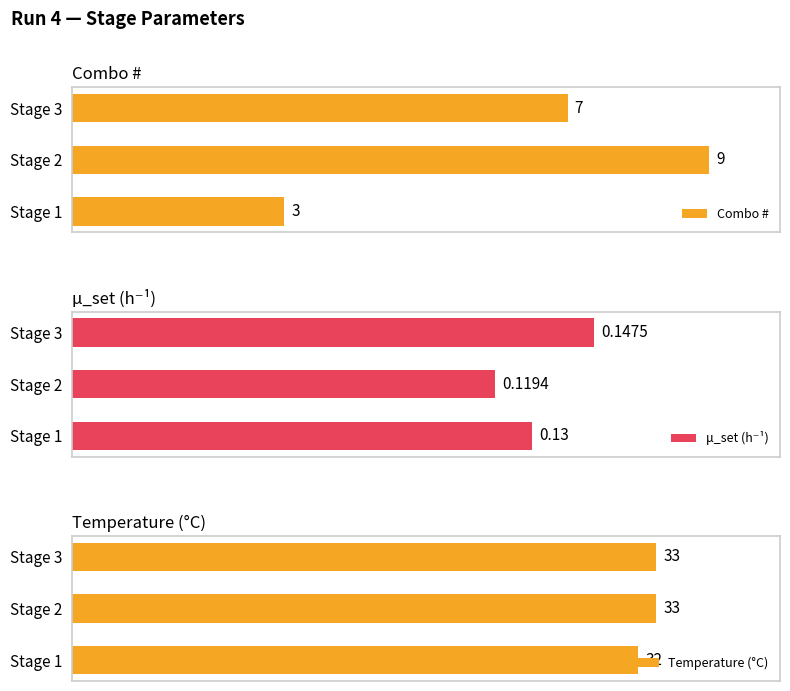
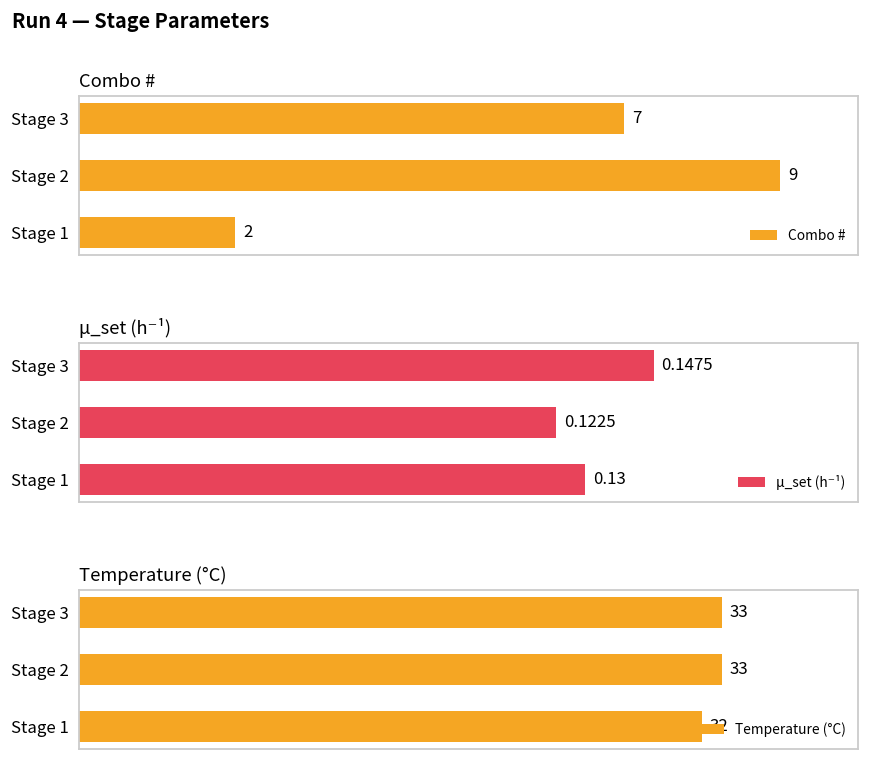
  {
    "Combo #": {
      "Stage 3": 7,
      "Stage 2": 9,
-     "Stage 1": 3
+     "Stage 1": 2
    },
    "μ_set (h⁻¹)": {
      "Stage 3": 0.1475,
-     "Stage 2": 0.1194,
+     "Stage 2": 0.1225,
      "Stage 1": 0.13
    },
    "Temperature (°C)": {
      "Stage 3": 33,
      "Stage 2": 33,
      "Stage 1": 32
    }
  }
